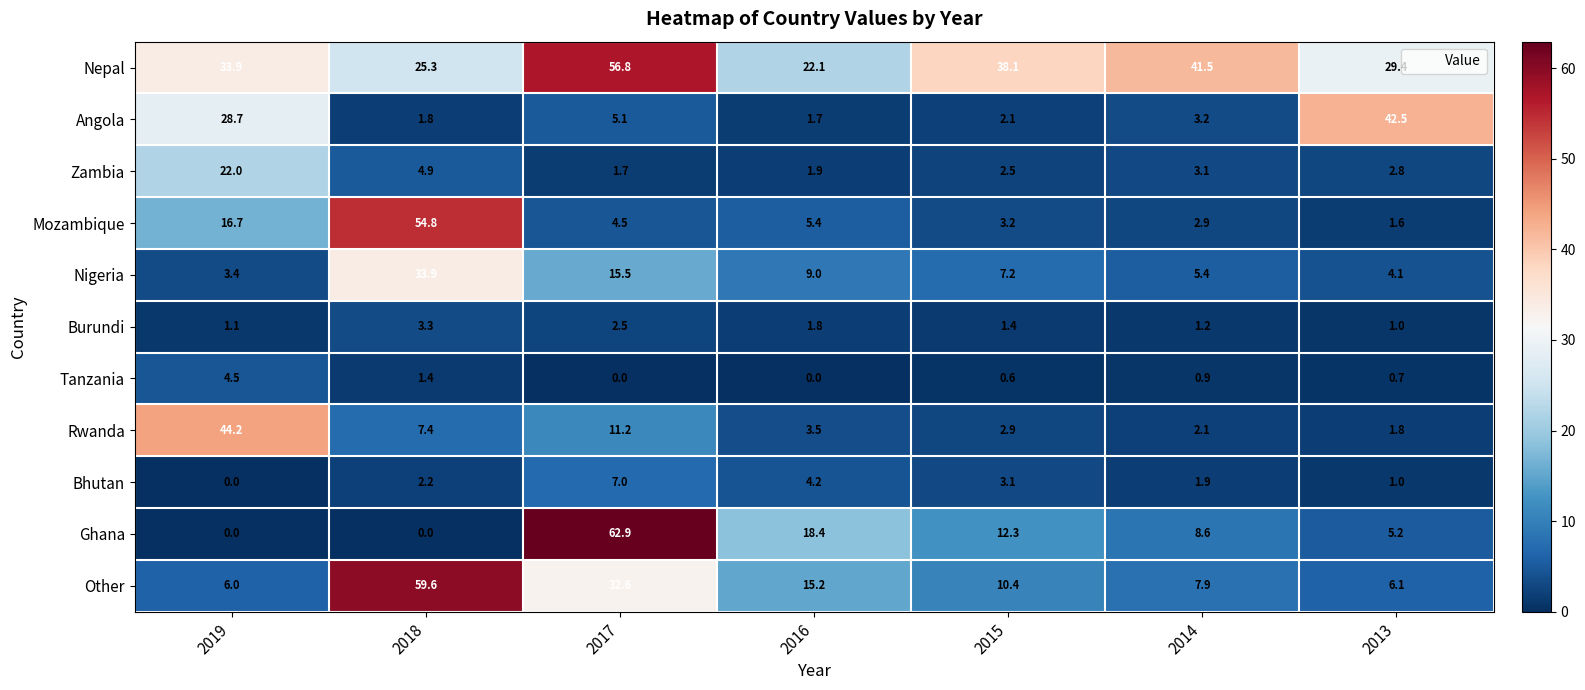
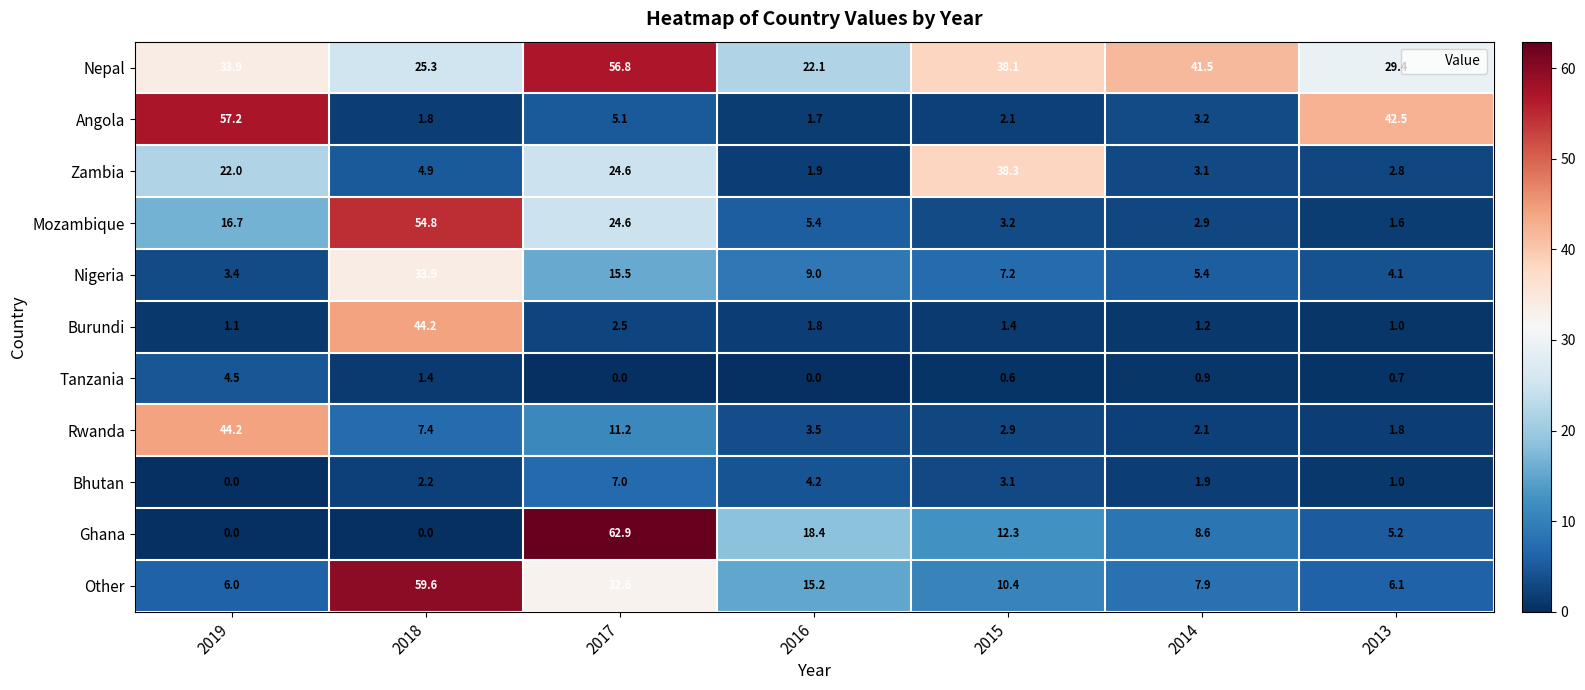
  {
    "Nepal": {
      "2018": 25.3,
      "2017": 56.8,
      "2016": 22.1,
      "2015": 38.1,
      "2014": 41.5
    },
    "Angola": {
-     "2019": 28.7,
+     "2019": 57.2,
      "2018": 1.8,
      "2017": 5.1,
      "2016": 1.7,
      "2015": 2.1,
      "2014": 3.2,
      "2013": 42.5
    },
    "Zambia": {
      "2019": 22.0,
      "2018": 4.9,
-     "2017": 1.7,
+     "2017": 24.6,
      "2016": 1.9,
-     "2015": 2.5,
+     "2015": 38.3,
      "2014": 3.1,
      "2013": 2.8
    },
    "Mozambique": {
      "2019": 16.7,
      "2018": 54.8,
-     "2017": 4.5,
+     "2017": 24.6,
      "2016": 5.4,
      "2015": 3.2,
      "2014": 2.9,
      "2013": 1.6
    },
    "Nigeria": {
      "2019": 3.4,
      "2017": 15.5,
      "2016": 9.0,
      "2015": 7.2,
      "2014": 5.4,
      "2013": 4.1
    },
    "Burundi": {
      "2019": 1.1,
-     "2018": 3.3,
+     "2018": 44.2,
      "2017": 2.5,
      "2016": 1.8,
      "2015": 1.4,
      "2014": 1.2,
      "2013": 1.0
    },
    "Tanzania": {
      "2019": 4.5,
      "2018": 1.4,
      "2017": 0.0,
      "2016": 0.0,
      "2015": 0.6,
      "2014": 0.9,
      "2013": 0.7
    },
    "Rwanda": {
      "2019": 44.2,
      "2018": 7.4,
      "2017": 11.2,
      "2016": 3.5,
      "2015": 2.9,
      "2014": 2.1,
      "2013": 1.8
    },
    "Bhutan": {
      "2019": 0.0,
      "2018": 2.2,
      "2017": 7.0,
      "2016": 4.2,
      "2015": 3.1,
      "2014": 1.9,
      "2013": 1.0
    },
    "Ghana": {
      "2019": 0.0,
      "2018": 0.0,
      "2017": 62.9,
      "2016": 18.4,
      "2015": 12.3,
      "2014": 8.6,
      "2013": 5.2
    },
    "Other": {
      "2019": 6.0,
      "2018": 59.6,
      "2016": 15.2,
      "2015": 10.4,
      "2014": 7.9,
      "2013": 6.1
    }
  }
